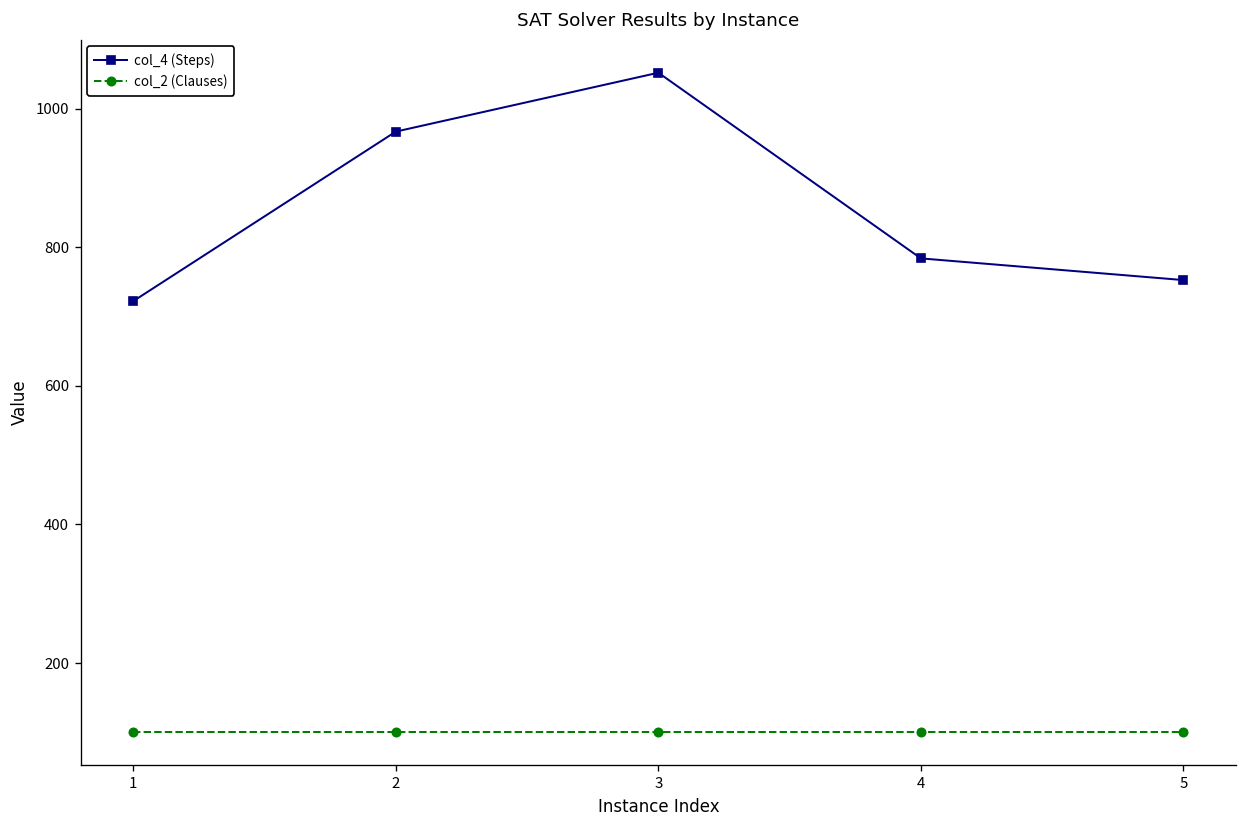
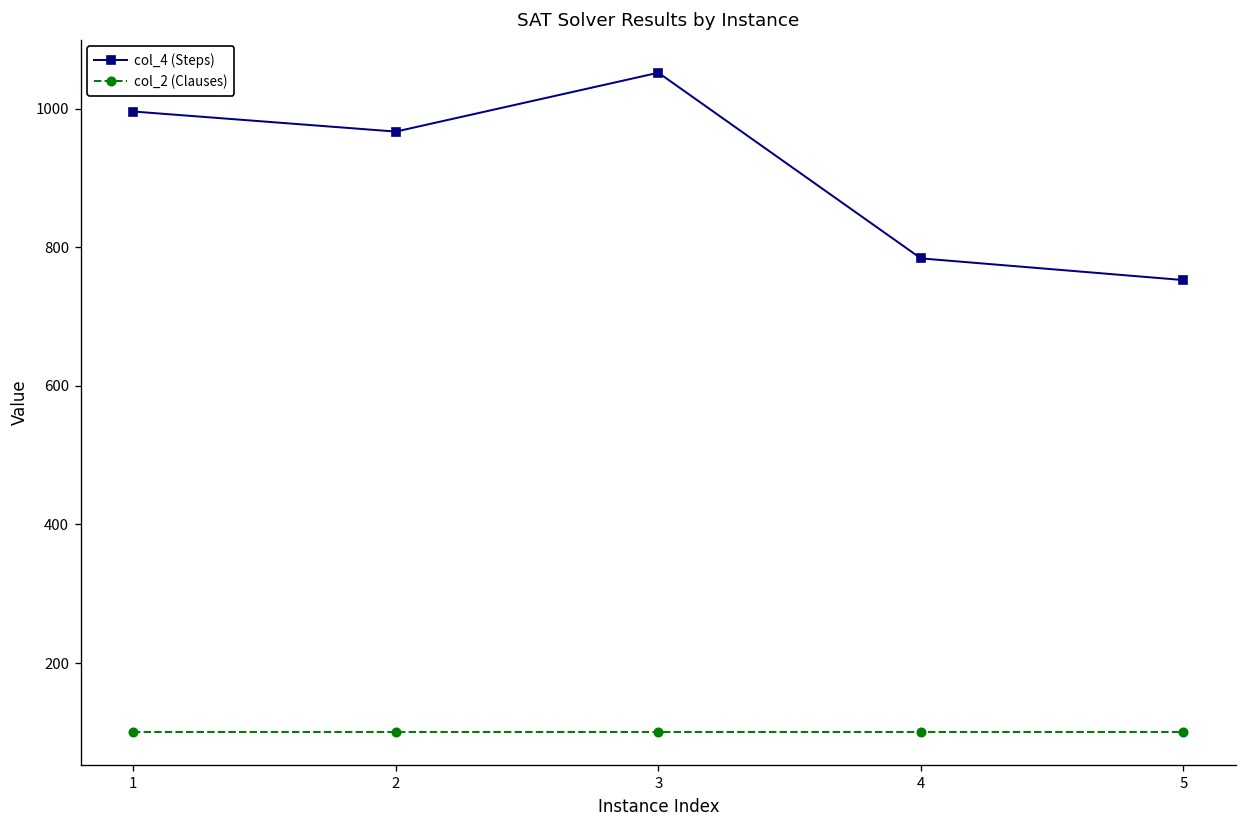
  {
    "col_4 (Steps)": {
-     "1": 720,
+     "1": 1000,
      "2": 970,
      "3": 1050,
      "4": 780,
      "5": 750
    },
    "col_2 (Clauses)": {
      "1": 100,
      "2": 100,
      "3": 100,
      "4": 100,
      "5": 100
    }
  }
